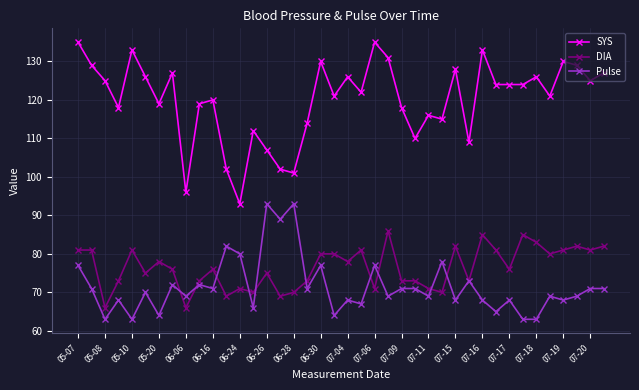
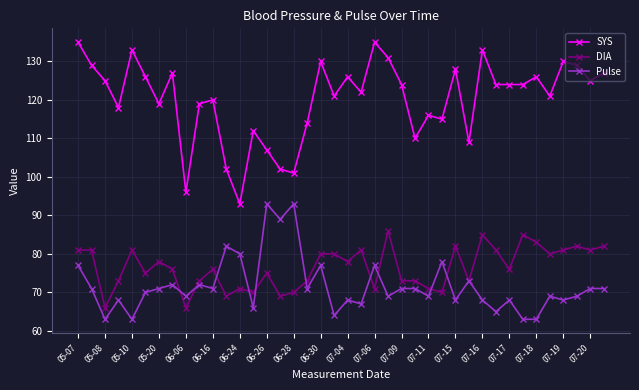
  {
    "SYS": {
      "05-08": 125,
      "05-10": 133,
      "05-20": 119,
      "06-06": 96,
      "06-26": 107,
      "06-30": 130,
      "07-04": 126,
      "07-06": 135,
-     "07-09": 118,
+     "07-09": 124,
      "07-17": 124
    },
    "DIA": {
      "05-08": 66,
      "05-10": 81,
      "05-20": 78,
      "06-06": 66,
      "06-26": 75,
      "06-30": 80,
      "07-04": 78,
      "07-06": 71,
      "07-09": 73,
      "07-17": 76
    },
    "Pulse": {
      "05-08": 63,
      "05-10": 63,
-     "05-20": 64,
+     "05-20": 71,
      "06-06": 69,
      "06-26": 93,
      "06-30": 77,
      "07-04": 68,
      "07-06": 77,
      "07-09": 71,
      "07-17": 68
    }
  }
